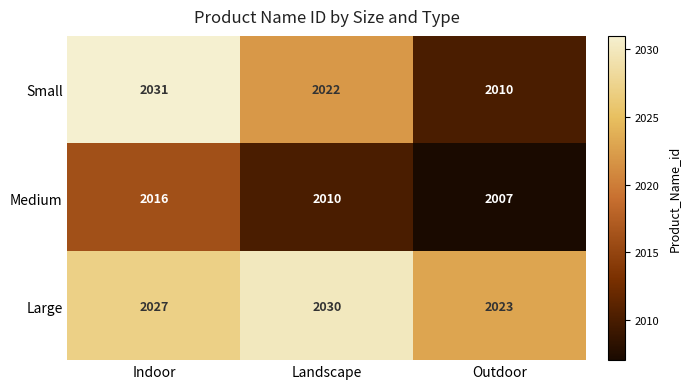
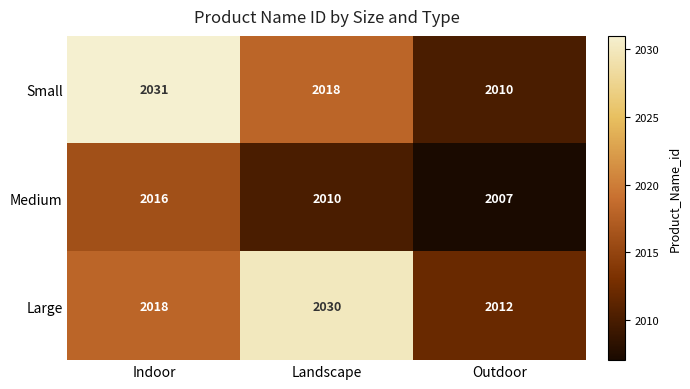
  {
    "Small": {
      "Indoor": 2031,
-     "Landscape": 2022,
+     "Landscape": 2018,
      "Outdoor": 2010
    },
    "Medium": {
      "Indoor": 2016,
      "Landscape": 2010,
      "Outdoor": 2007
    },
    "Large": {
-     "Indoor": 2027,
+     "Indoor": 2018,
      "Landscape": 2030,
-     "Outdoor": 2023
+     "Outdoor": 2012
    }
  }
